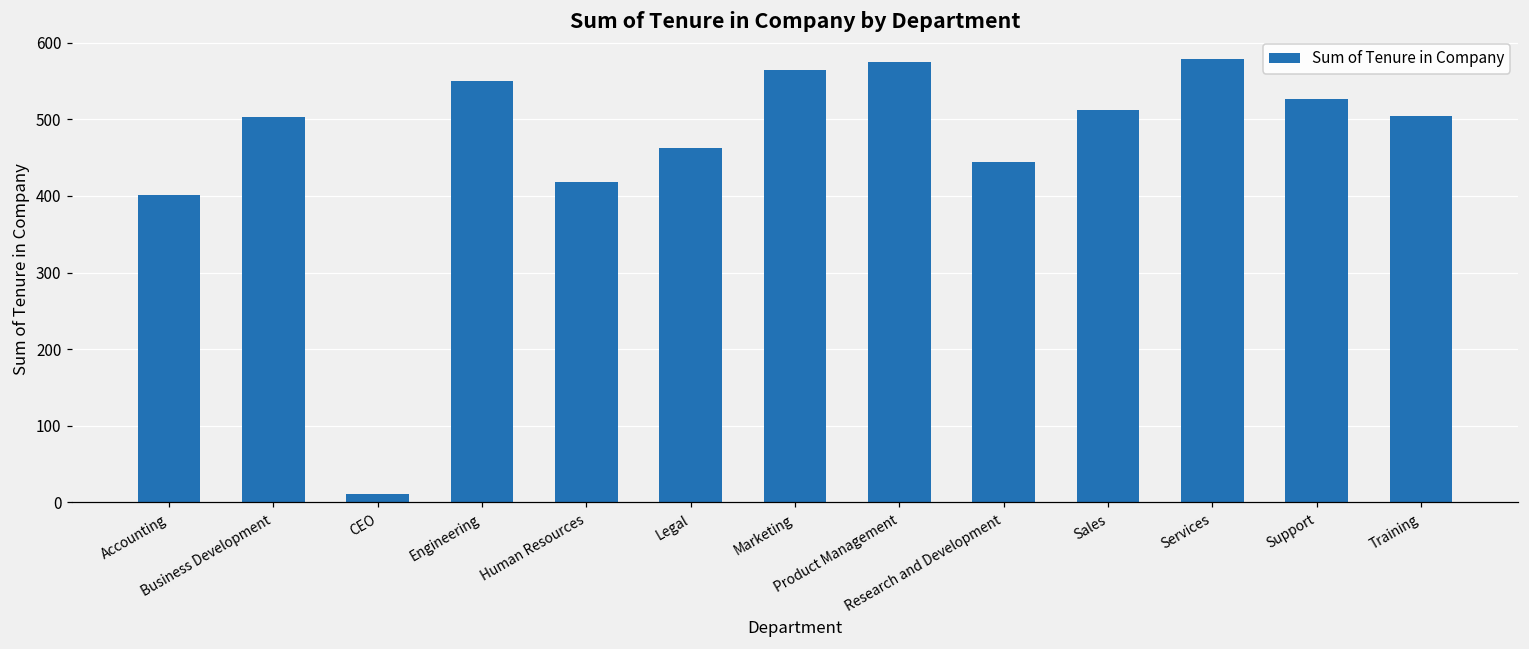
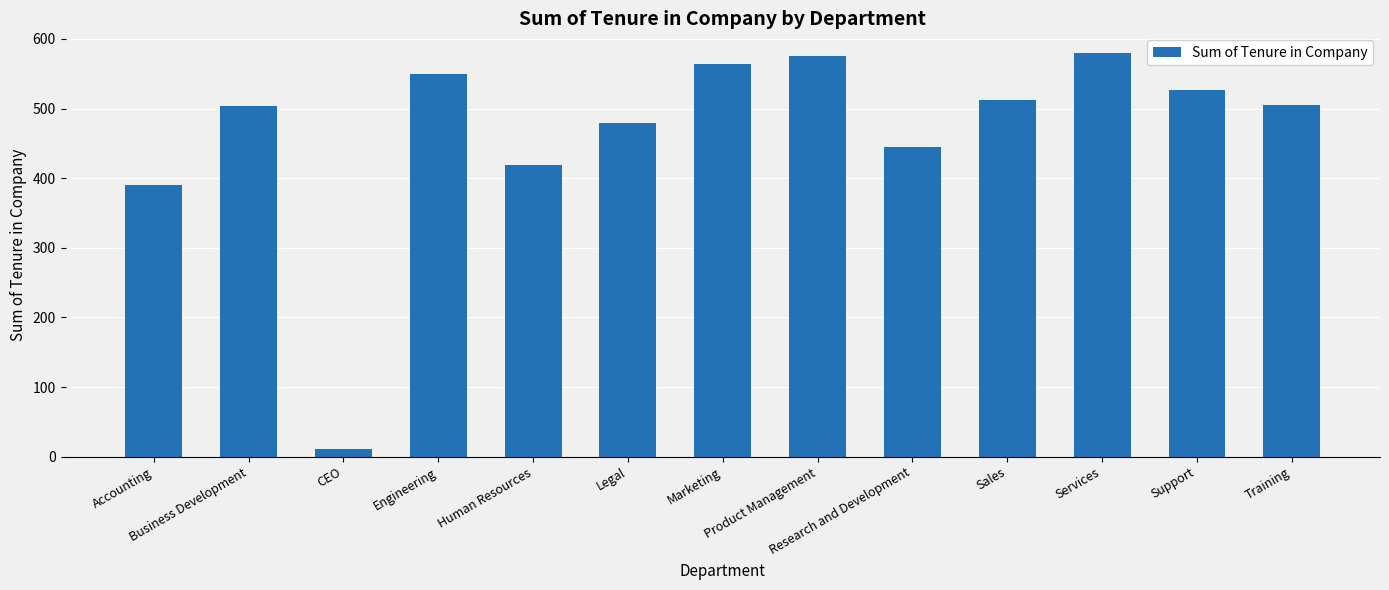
  {
-   "Accounting": 400,
+   "Accounting": 390,
    "Business Development": 500,
    "CEO": 10,
    "Engineering": 550,
    "Human Resources": 420,
-   "Legal": 460,
+   "Legal": 480,
    "Marketing": 560,
    "Product Management": 570,
    "Research and Development": 440,
    "Sales": 510,
    "Services": 580,
    "Support": 530,
    "Training": 500
  }
